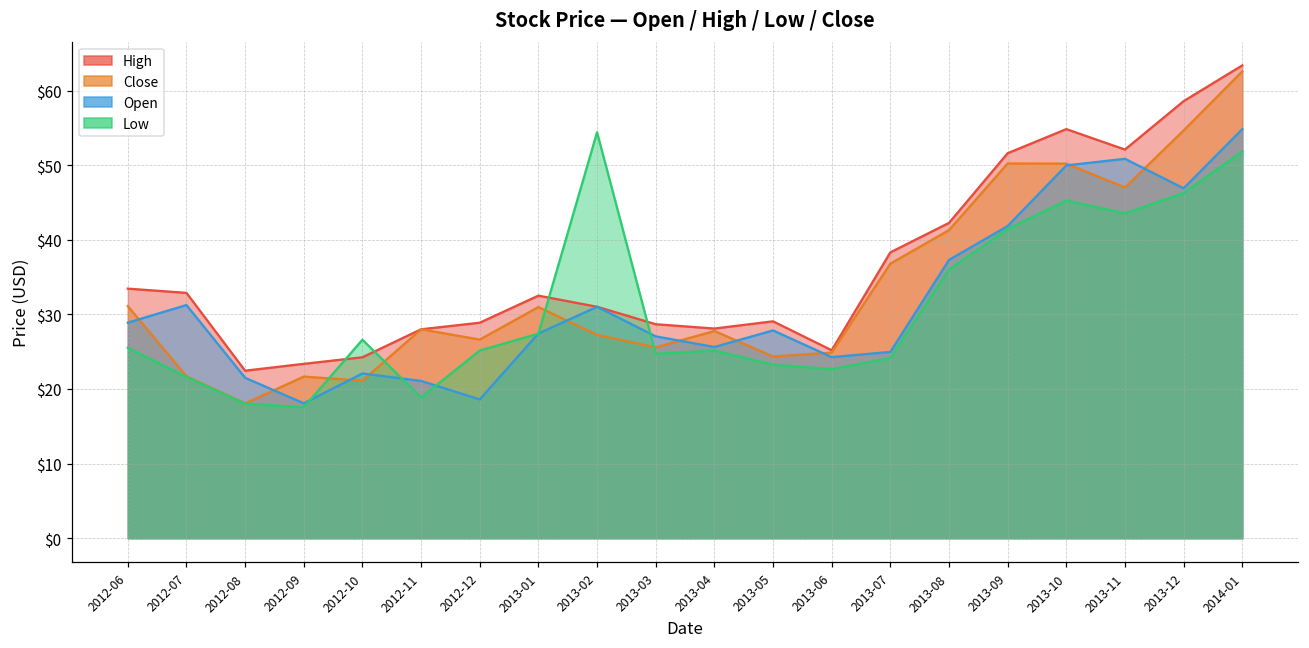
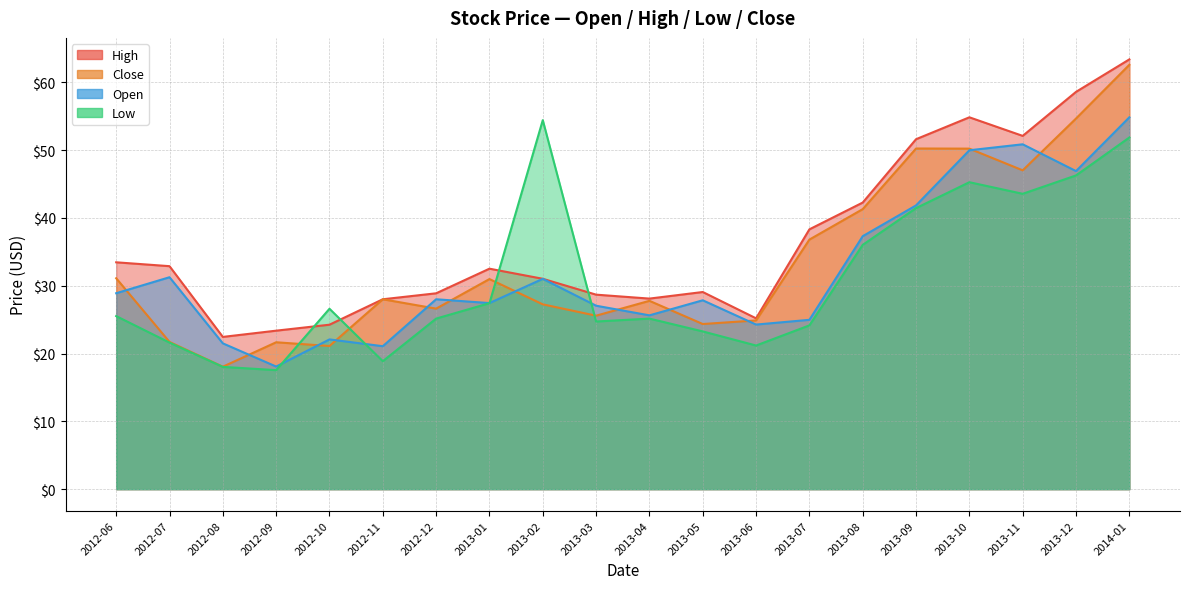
  {
    "Open": {
      "2012-06": "$29",
      "2012-07": "$31",
      "2012-08": "$22",
      "2012-09": "$18",
      "2012-10": "$22",
      "2012-11": "$21",
-     "2012-12": "$19",
+     "2012-12": "$28",
      "2013-03": "$27",
      "2013-04": "$26",
      "2013-05": "$28",
      "2013-06": "$24",
      "2013-07": "$25",
      "2013-08": "$37",
      "2013-09": "$42",
      "2013-11": "$51",
      "2013-12": "$47",
      "2014-01": "$55"
    },
    "Low": {
      "2012-06": "$26",
      "2012-09": "$18",
      "2012-10": "$27",
      "2012-11": "$19",
      "2012-12": "$25",
      "2013-02": "$54",
      "2013-03": "$25",
      "2013-04": "$25",
      "2013-05": "$23",
-     "2013-06": "$23",
+     "2013-06": "$21",
      "2013-07": "$24",
      "2013-08": "$36",
      "2013-09": "$41",
      "2013-10": "$45",
      "2013-11": "$44",
      "2013-12": "$46",
      "2014-01": "$52"
    }
  }
